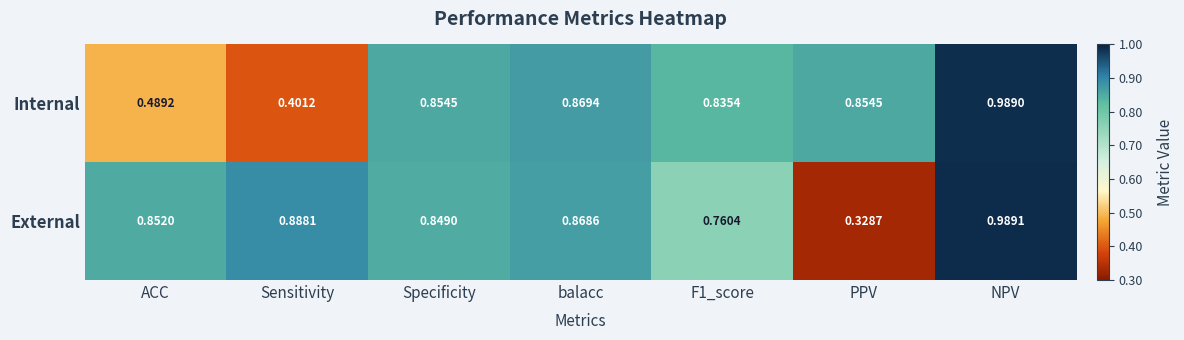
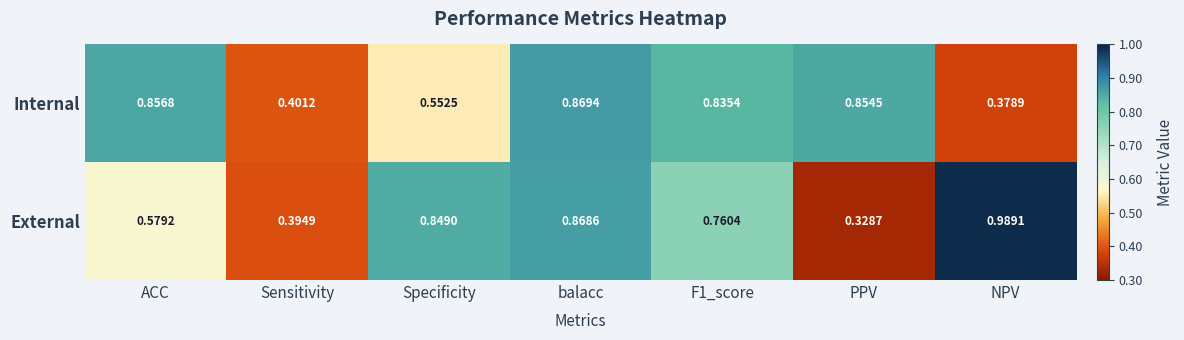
  {
    "Internal": {
-     "ACC": 0.4892,
+     "ACC": 0.8568,
      "Sensitivity": 0.4012,
-     "Specificity": 0.8545,
+     "Specificity": 0.5525,
      "balacc": 0.8694,
      "F1_score": 0.8354,
      "PPV": 0.8545,
-     "NPV": 0.9890
+     "NPV": 0.3789
    },
    "External": {
-     "ACC": 0.8520,
-     "Sensitivity": 0.8881,
+     "ACC": 0.5792,
+     "Sensitivity": 0.3949,
      "Specificity": 0.8490,
      "balacc": 0.8686,
      "F1_score": 0.7604,
      "PPV": 0.3287,
      "NPV": 0.9891
    }
  }
